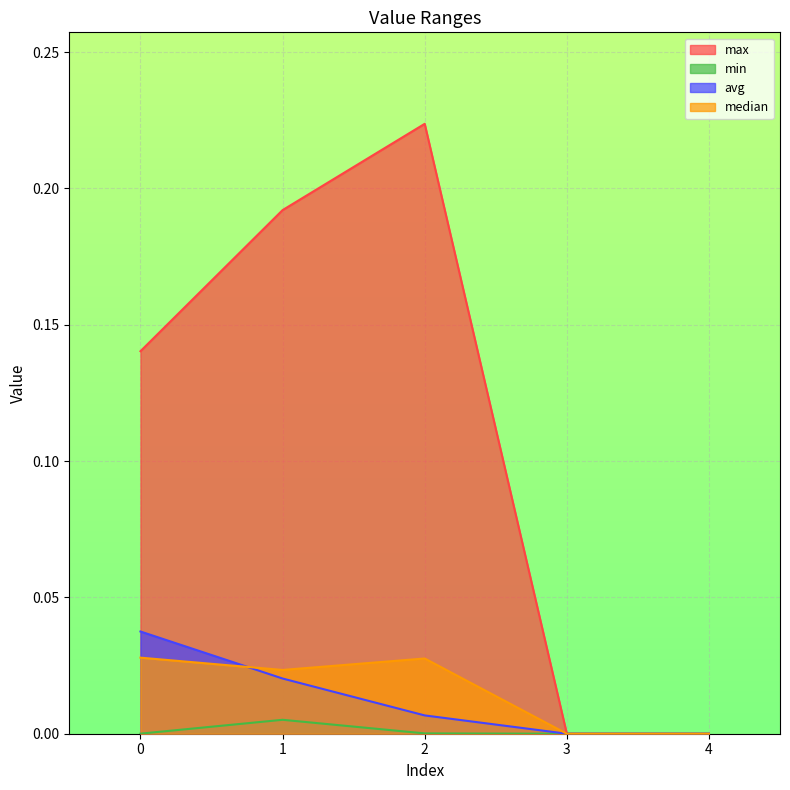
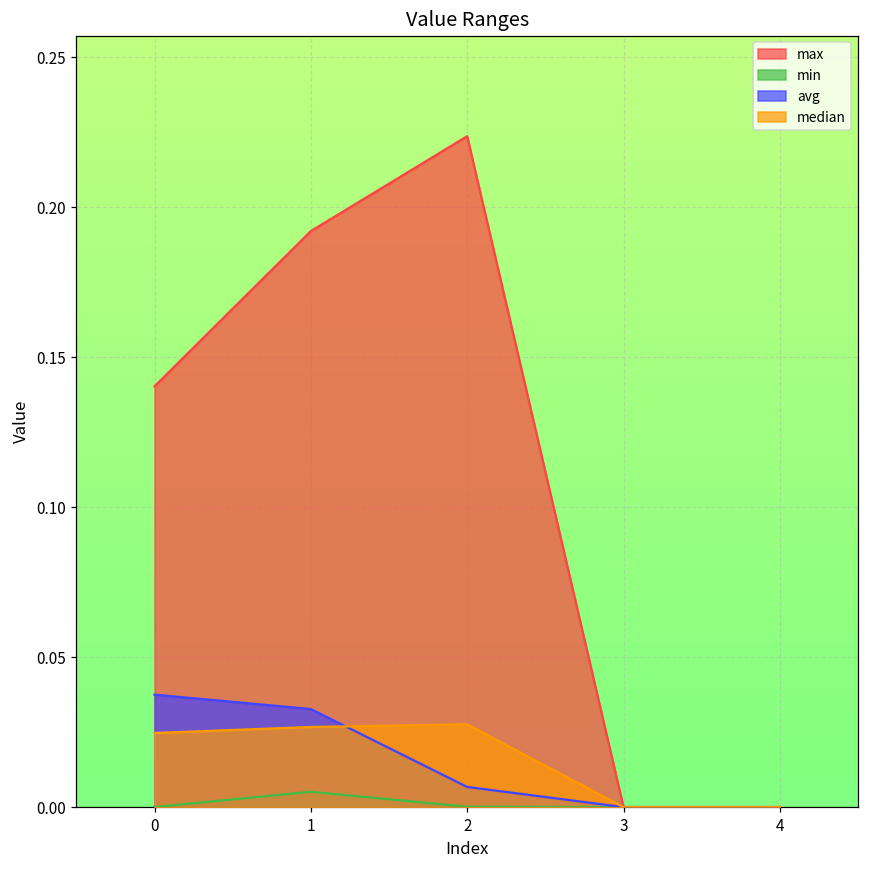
  {
    "max": {
      "0": 0.140,
      "1": 0.192,
      "2": 0.224
    },
    "min": {
      "0": 0.000,
      "1": 0.005,
      "2": 0.000
    },
    "avg": {
      "0": 0.037,
-     "1": 0.020,
+     "1": 0.033,
      "2": 0.007
    },
    "median": {
-     "0": 0.028,
-     "1": 0.023,
+     "0": 0.025,
+     "1": 0.027,
      "2": 0.028
    }
  }
